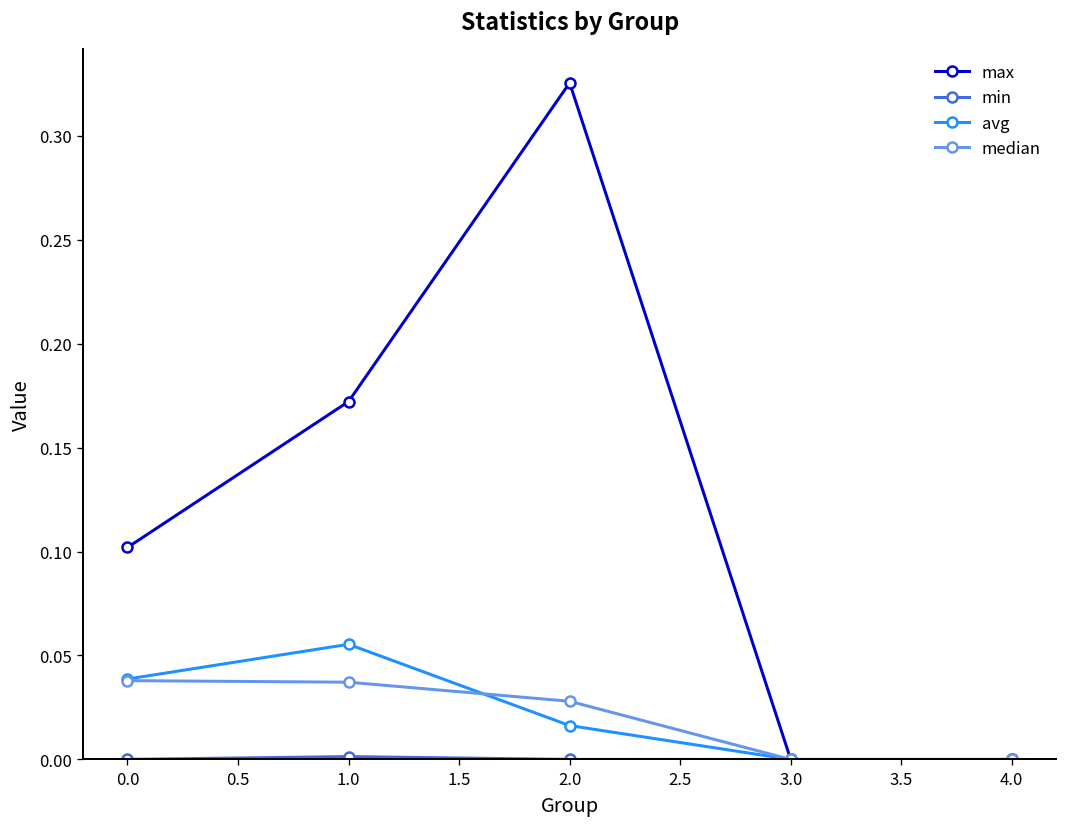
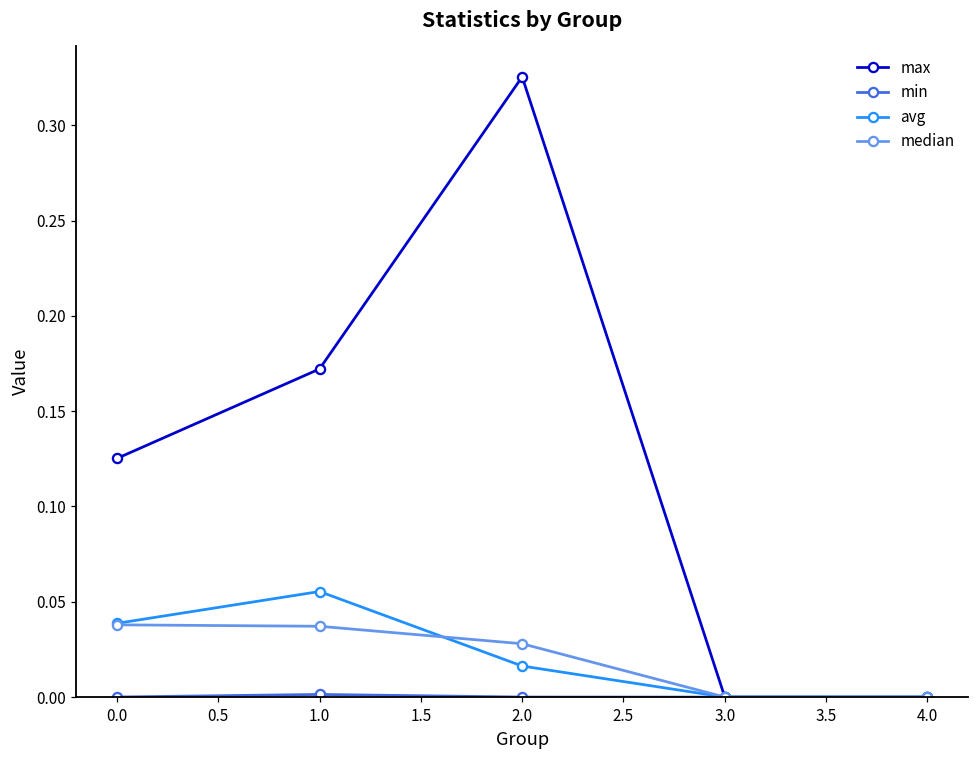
  {
    "max": {
-     "0.0": 0.102,
+     "0.0": 0.125,
      "1.0": 0.172,
      "2.0": 0.325
    },
    "avg": {
      "1.0": 0.055,
      "2.0": 0.016
    }
  }
